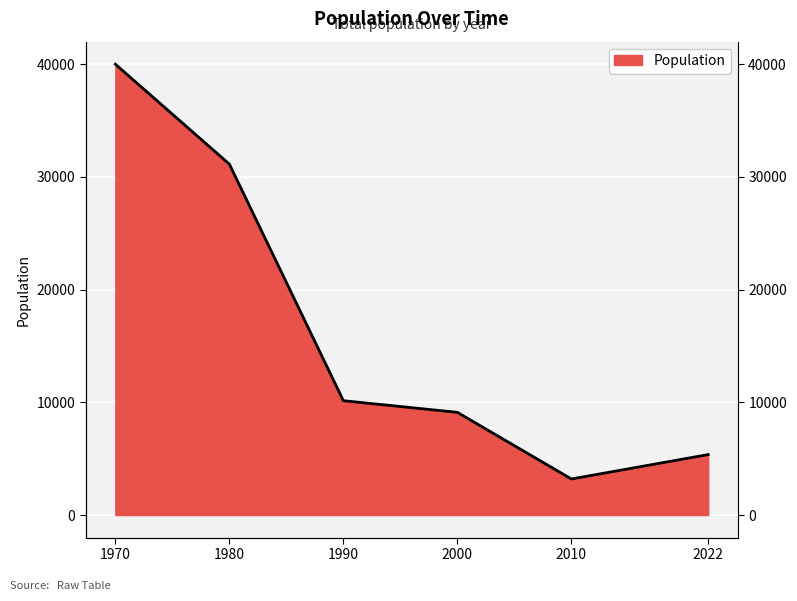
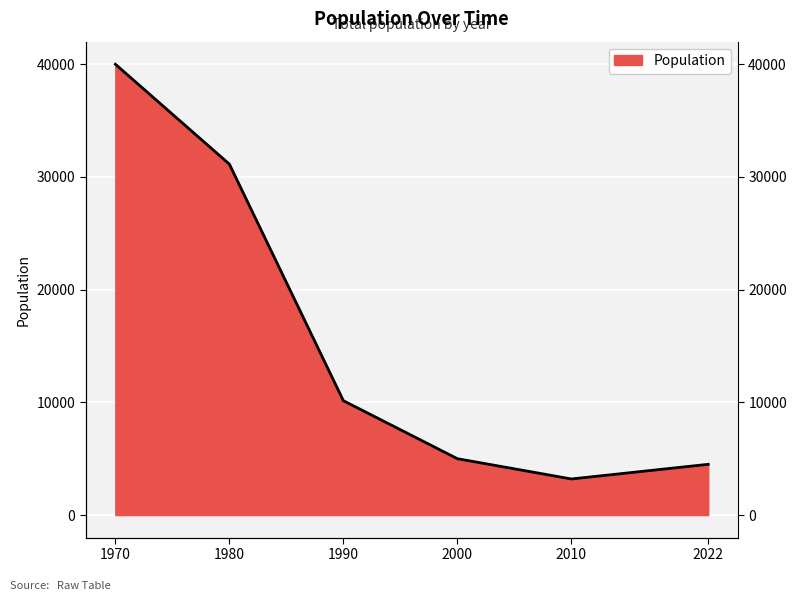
  {
    "1970": 40000,
    "1980": 31100,
    "1990": 10100,
-   "2000": 9100,
+   "2000": 5000,
    "2010": 3200,
-   "2022": 5400
+   "2022": 4500
  }
